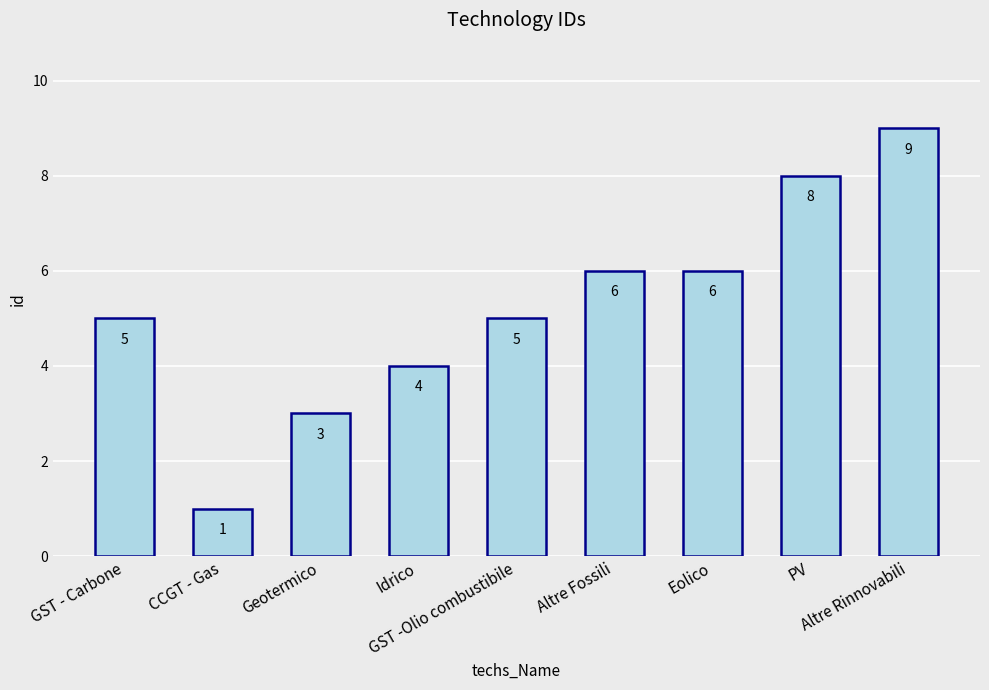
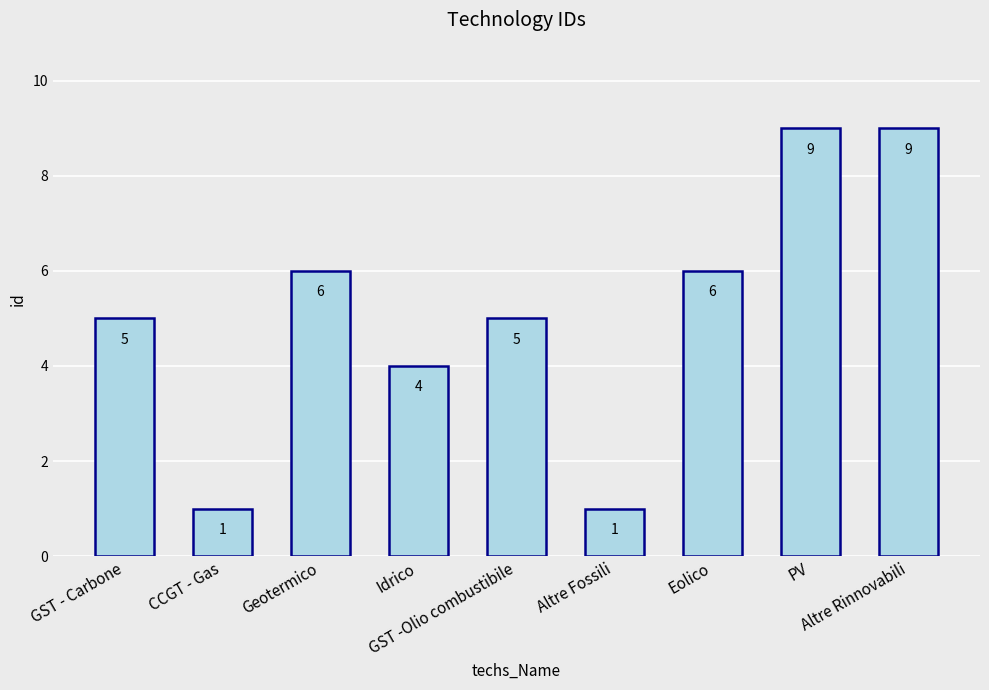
  {
    "GST - Carbone": 5,
    "CCGT - Gas": 1,
-   "Geotermico": 3,
+   "Geotermico": 6,
    "Idrico": 4,
    "GST -Olio combustibile": 5,
-   "Altre Fossili": 6,
+   "Altre Fossili": 1,
    "Eolico": 6,
-   "PV": 8,
+   "PV": 9,
    "Altre Rinnovabili": 9
  }
